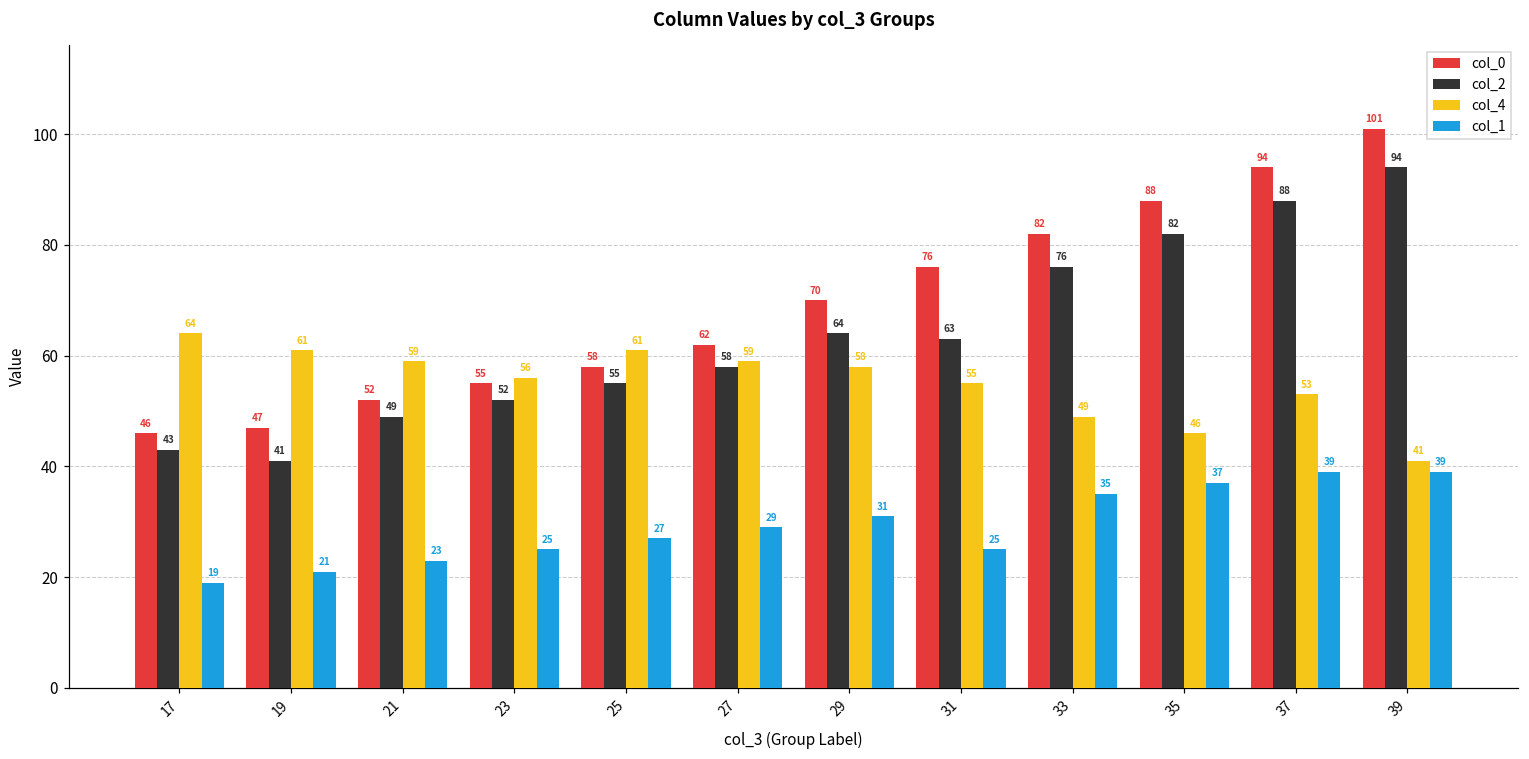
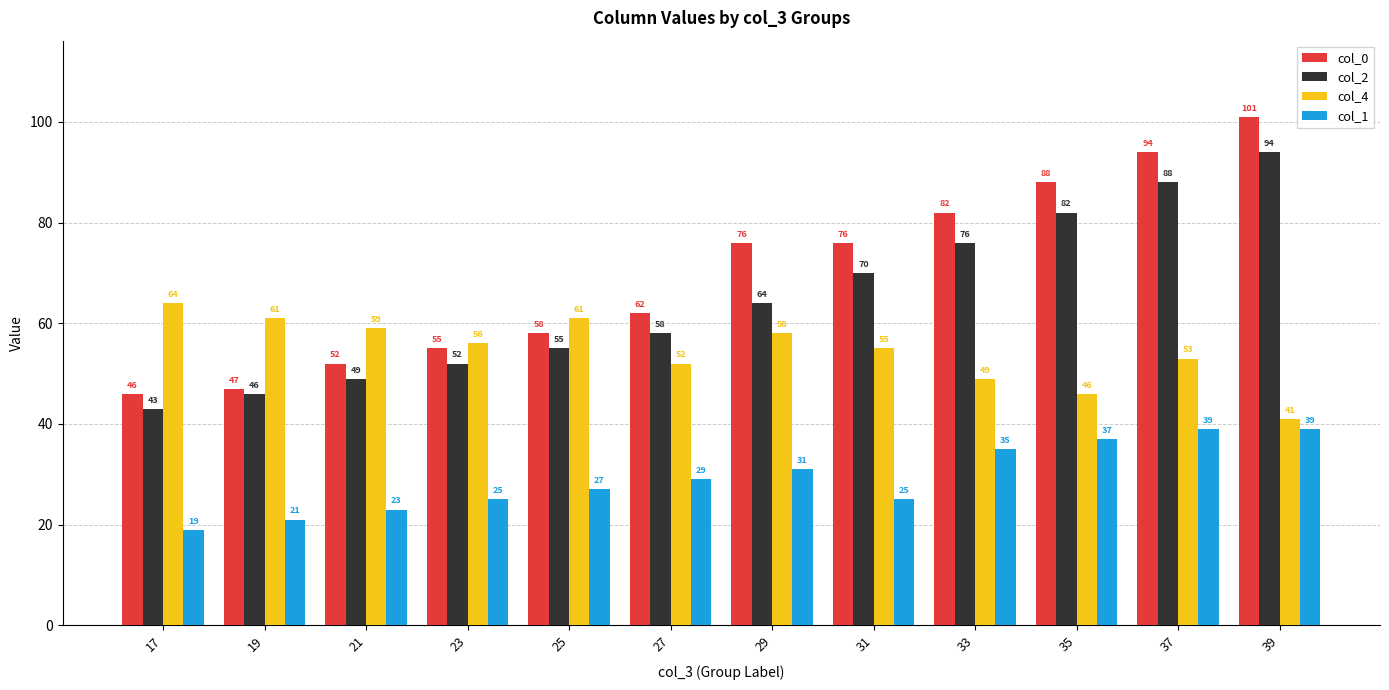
  {
    "col_0": {
      "17": 46,
      "19": 47,
      "21": 52,
      "23": 55,
      "25": 58,
      "27": 62,
-     "29": 70,
+     "29": 76,
      "31": 76,
      "33": 82,
      "35": 88,
      "37": 94,
      "39": 101
    },
    "col_2": {
      "17": 43,
-     "19": 41,
+     "19": 46,
      "21": 49,
      "23": 52,
      "25": 55,
      "27": 58,
      "29": 64,
-     "31": 63,
+     "31": 70,
      "33": 76,
      "35": 82,
      "37": 88,
      "39": 94
    },
    "col_4": {
      "17": 64,
      "19": 61,
      "21": 59,
      "23": 56,
      "25": 61,
-     "27": 59,
+     "27": 52,
      "29": 58,
      "31": 55,
      "33": 49,
      "35": 46,
      "37": 53,
      "39": 41
    },
    "col_1": {
      "17": 19,
      "19": 21,
      "21": 23,
      "23": 25,
      "25": 27,
      "27": 29,
      "29": 31,
      "31": 25,
      "33": 35,
      "35": 37,
      "37": 39,
      "39": 39
    }
  }
